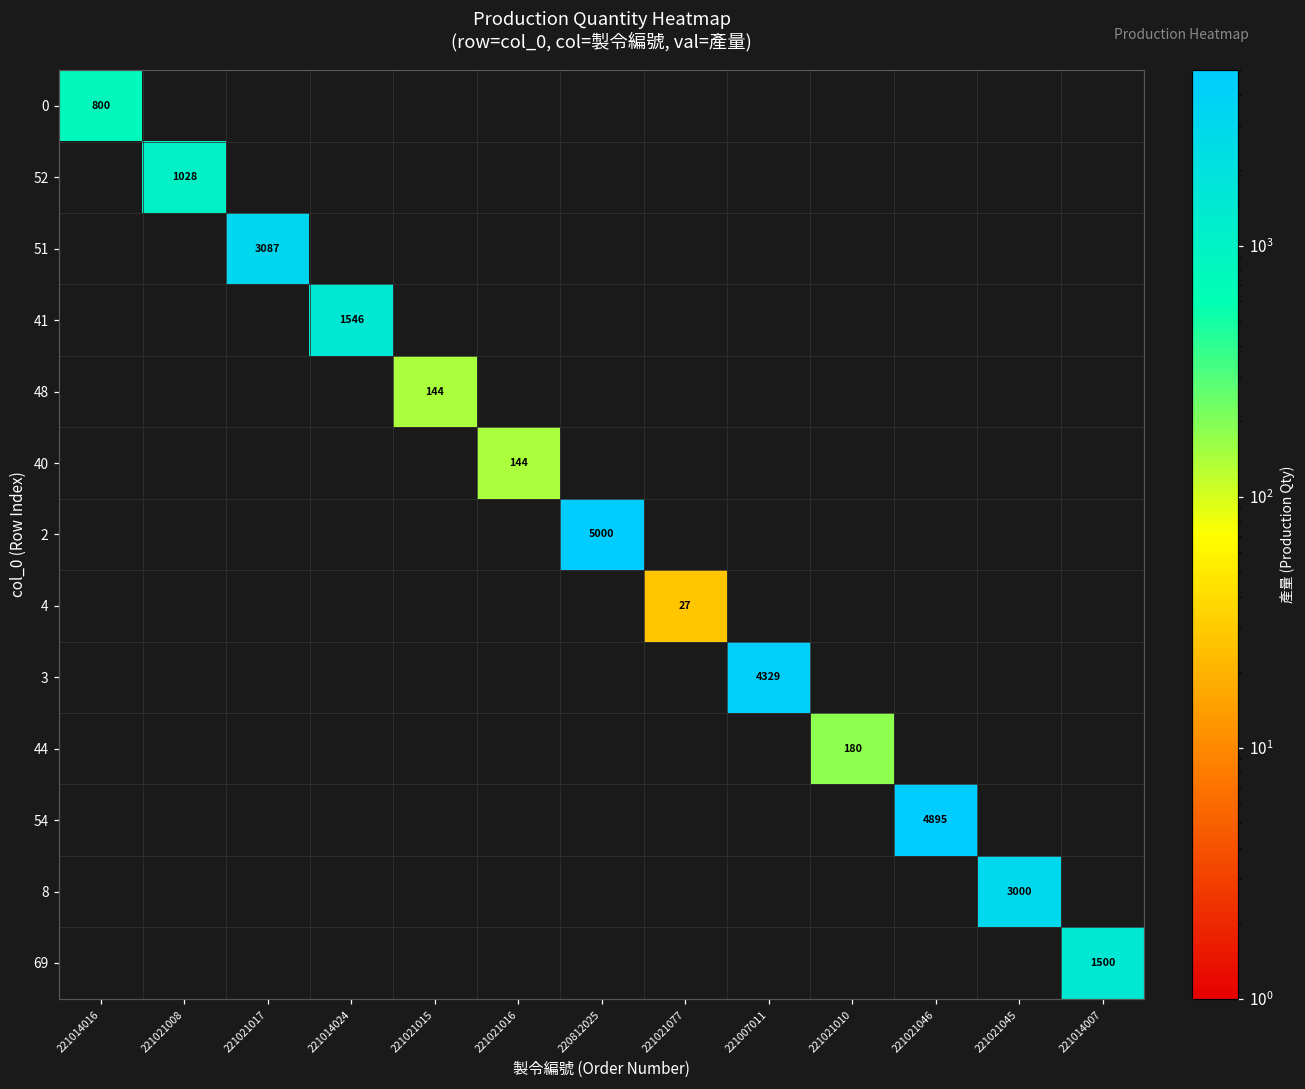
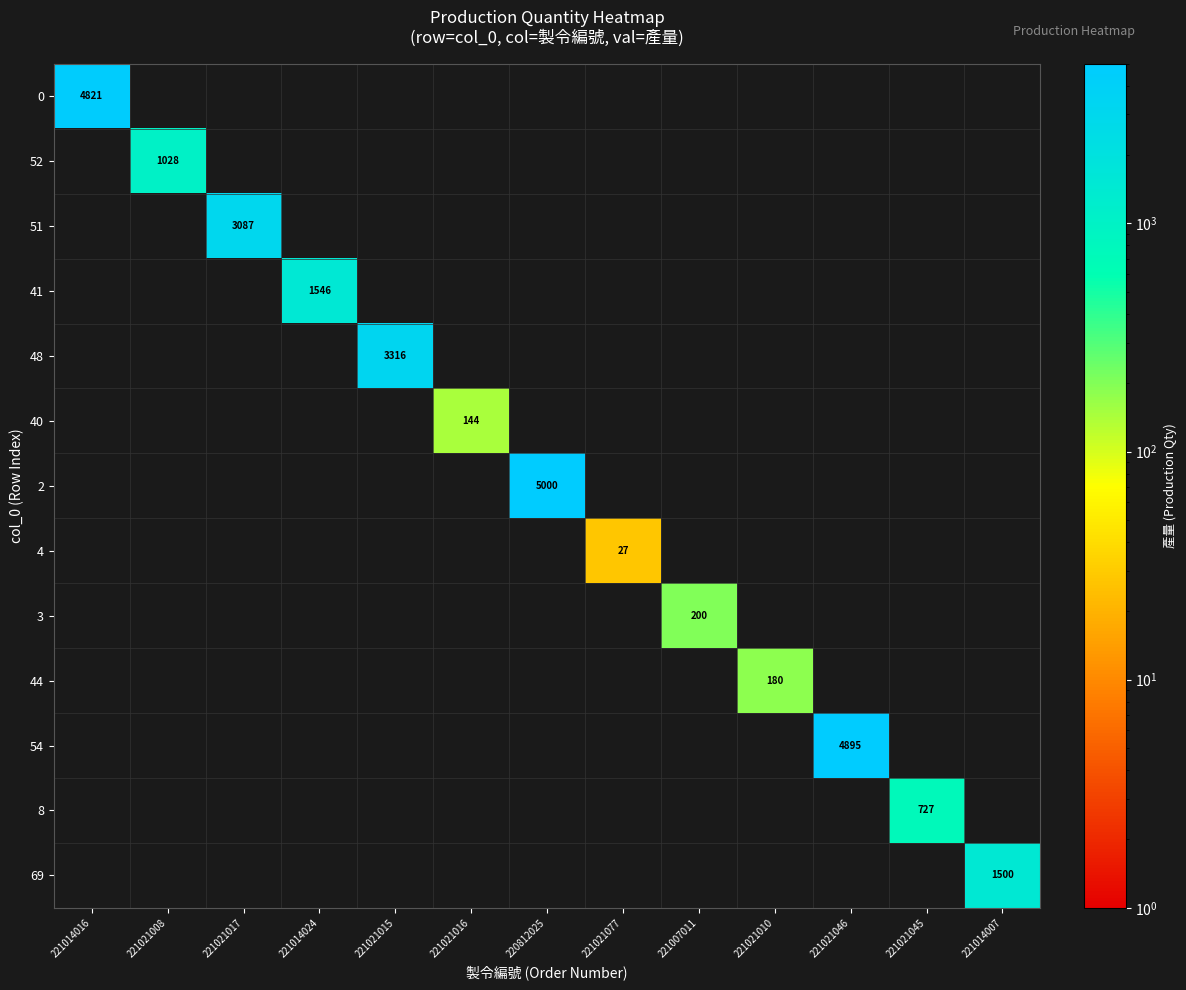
  {
    "0": {
-     "221014016": 800
+     "221014016": 4821
    },
    "52": {
      "221021008": 1028
    },
    "51": {
      "221021017": 3087
    },
    "41": {
      "221014024": 1546
    },
    "48": {
-     "221021015": 144
+     "221021015": 3316
    },
    "40": {
      "221021016": 144
    },
    "2": {
      "220812025": 5000
    },
    "4": {
      "221021077": 27
    },
    "3": {
-     "221007011": 4329
+     "221007011": 200
    },
    "44": {
      "221021010": 180
    },
    "54": {
      "221021046": 4895
    },
    "8": {
-     "221021045": 3000
+     "221021045": 727
    },
    "69": {
      "221014007": 1500
    }
  }
